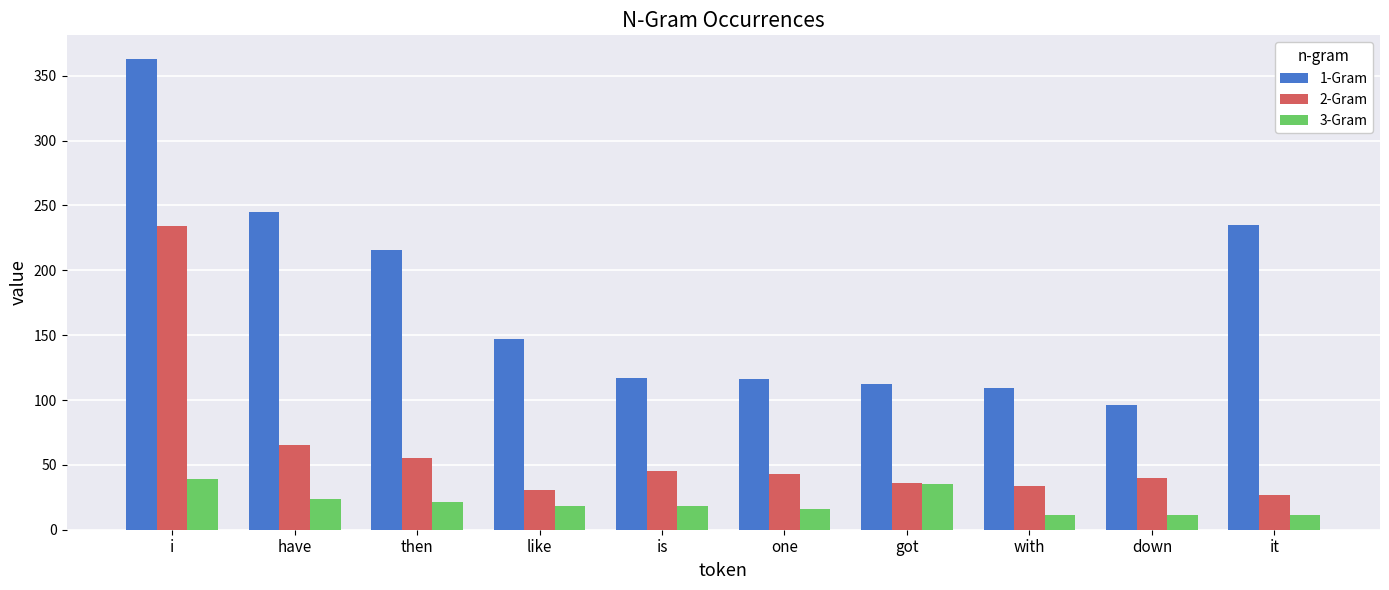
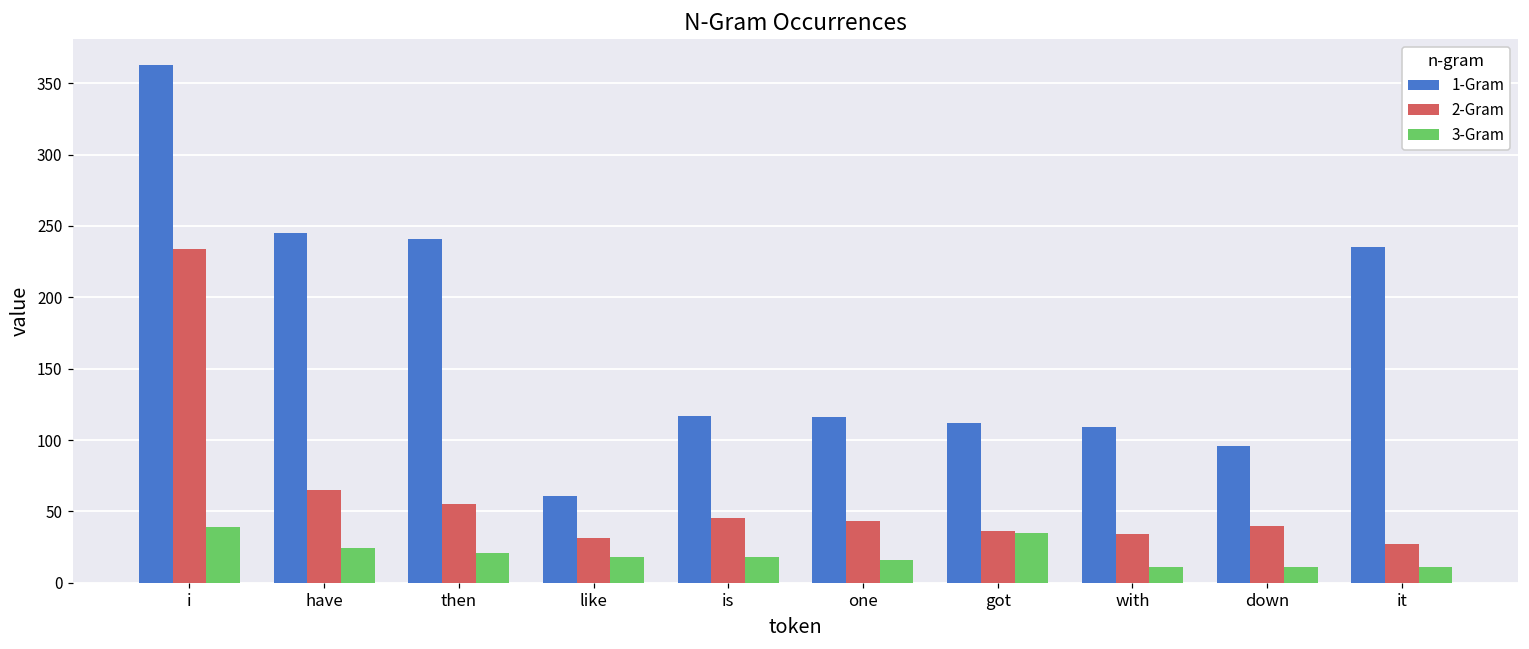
  {
    "1-Gram": {
      "i": 363,
      "have": 245,
-     "then": 216,
-     "like": 147,
+     "then": 241,
+     "like": 61,
      "is": 117,
      "one": 116,
      "got": 112,
      "with": 109,
      "down": 96,
      "it": 235
    },
    "2-Gram": {
      "i": 234,
      "have": 65,
      "then": 55,
      "like": 31,
      "is": 45,
      "one": 43,
      "got": 36,
      "with": 34,
      "down": 40,
      "it": 27
    },
    "3-Gram": {
      "i": 39,
      "have": 24,
      "then": 21,
      "like": 18,
      "is": 18,
      "one": 16,
      "got": 35,
      "with": 11,
      "down": 11,
      "it": 11
    }
  }
